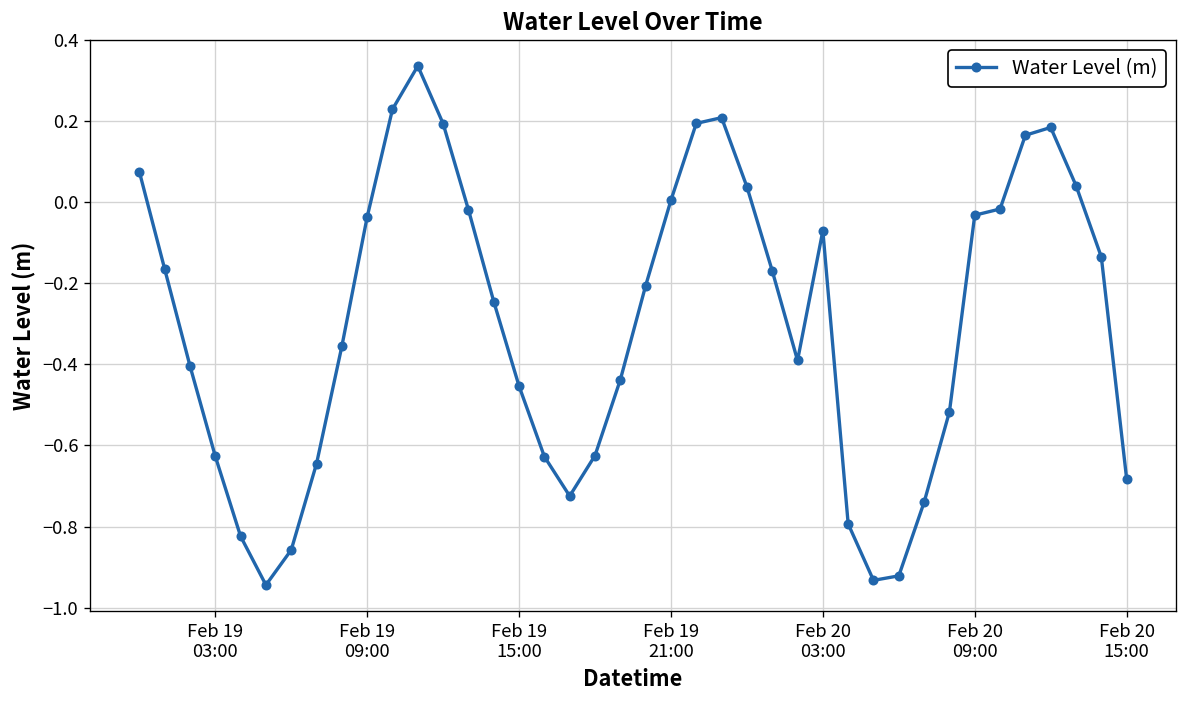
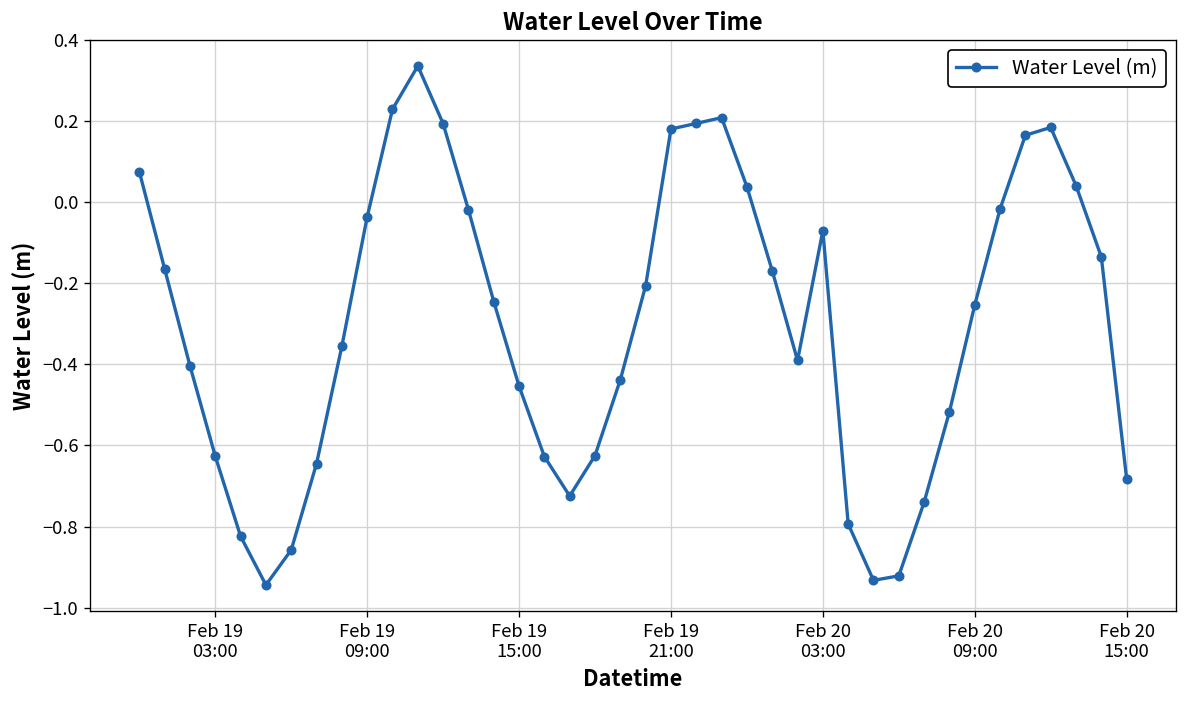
  {
    "Feb 19 03:00": -0.63,
    "Feb 19 09:00": -0.04,
    "Feb 19 15:00": -0.45,
-   "Feb 19 21:00": 0.01,
+   "Feb 19 21:00": 0.18,
    "Feb 20 03:00": -0.07,
-   "Feb 20 09:00": -0.03,
+   "Feb 20 09:00": -0.25,
    "Feb 20 15:00": -0.68
  }
